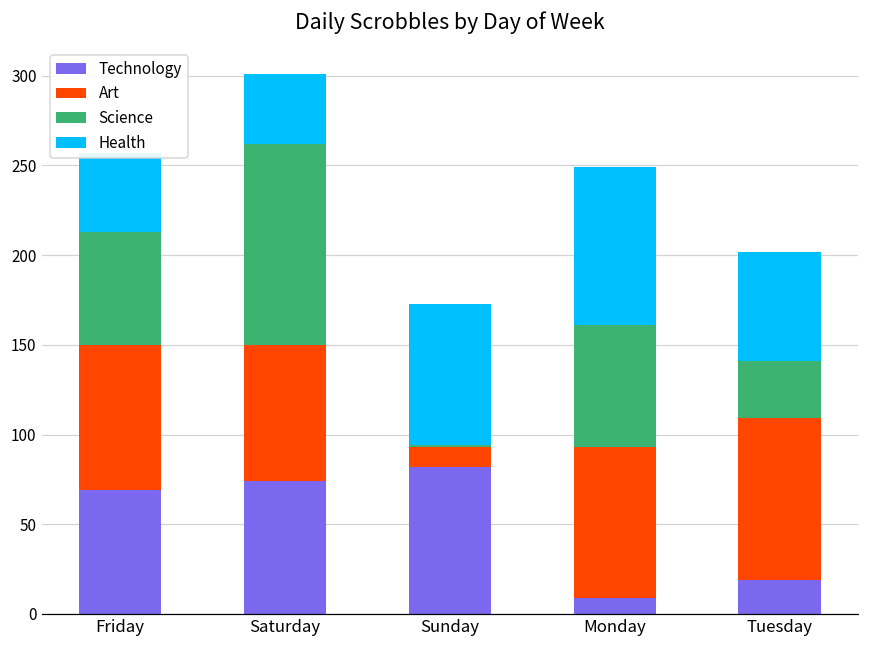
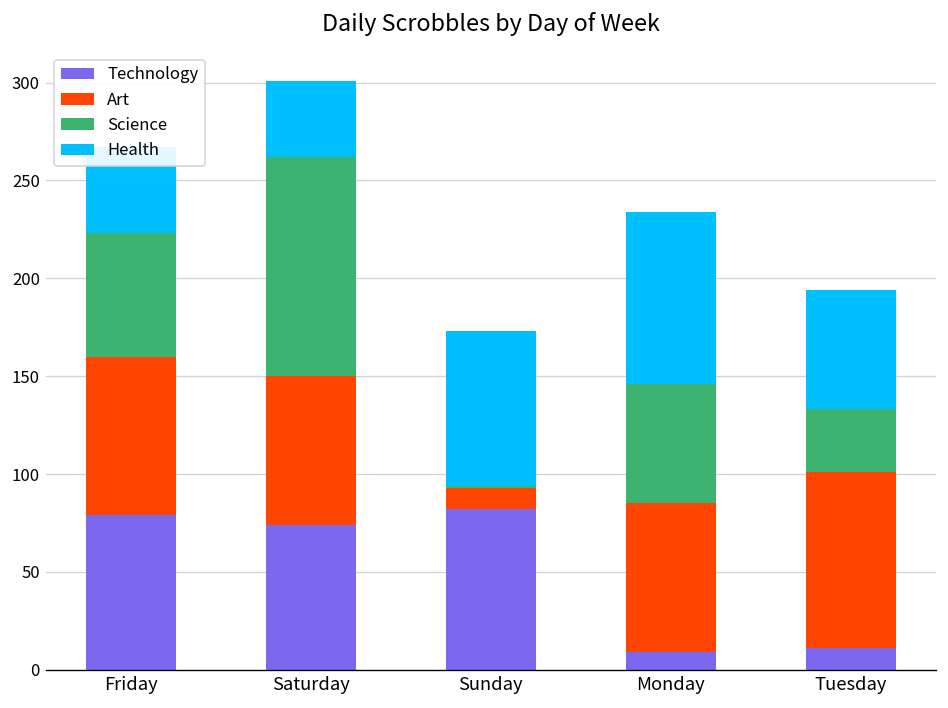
  {
    "Technology": {
-     "Friday": 69,
+     "Friday": 79,
      "Saturday": 74,
      "Sunday": 82,
      "Monday": 9,
-     "Tuesday": 19
+     "Tuesday": 11
    },
    "Art": {
      "Friday": 81,
      "Saturday": 76,
      "Sunday": 11,
-     "Monday": 84,
+     "Monday": 76,
      "Tuesday": 90
    },
    "Science": {
      "Friday": 63,
      "Saturday": 112,
-     "Monday": 68,
+     "Monday": 61,
      "Tuesday": 32
    },
    "Health": {
      "Saturday": 39,
      "Sunday": 79,
      "Monday": 88,
      "Tuesday": 61
    }
  }
